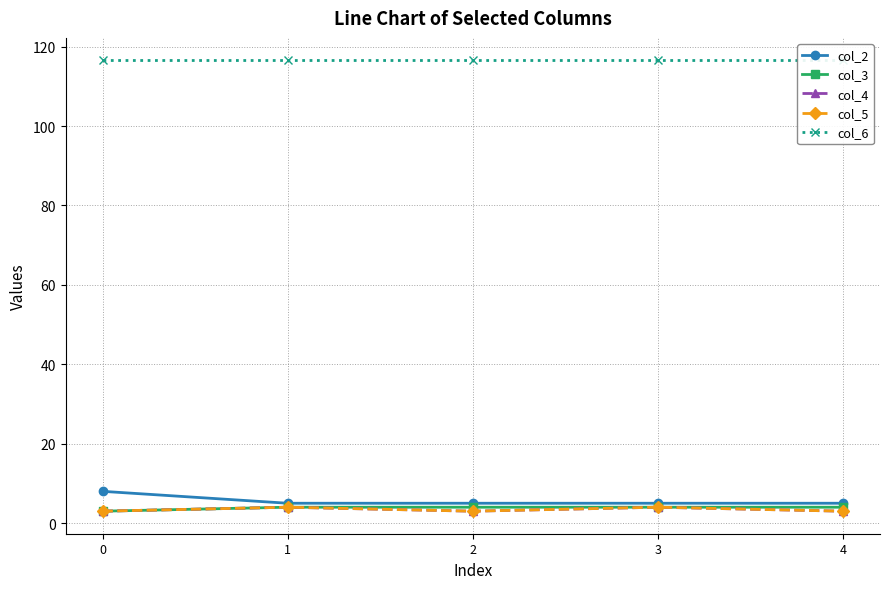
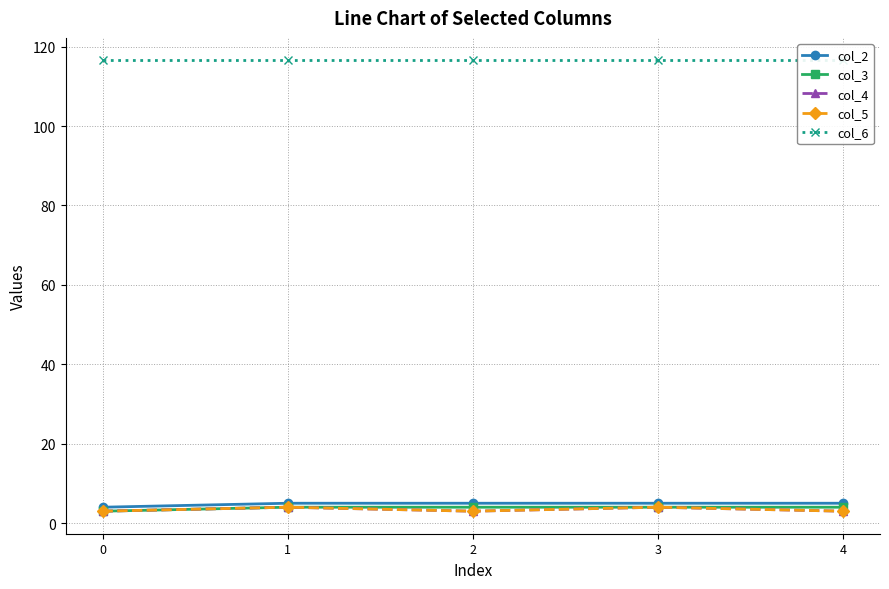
  {
    "col_2": {
-     "0": 8,
+     "0": 4,
      "1": 5,
      "2": 5,
      "3": 5,
      "4": 5
    },
    "col_5": {
      "2": 3,
      "4": 3
    }
  }
